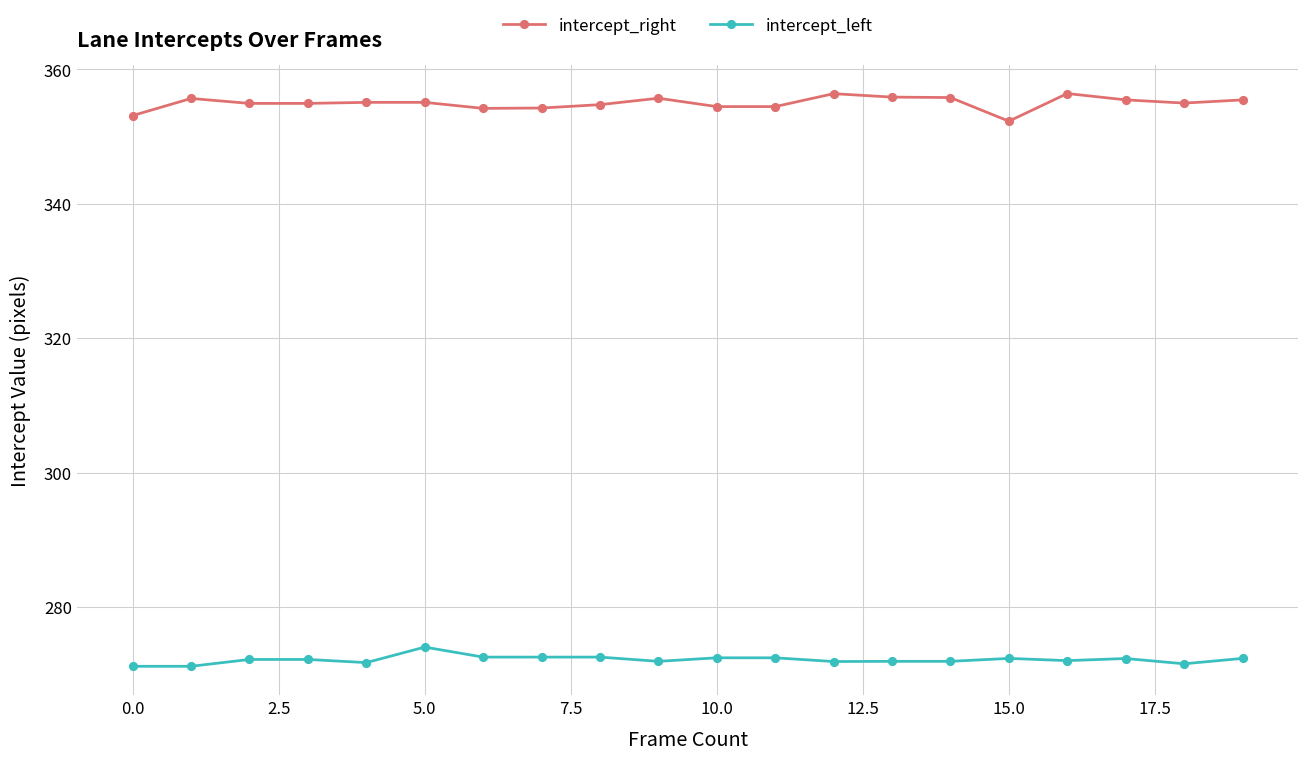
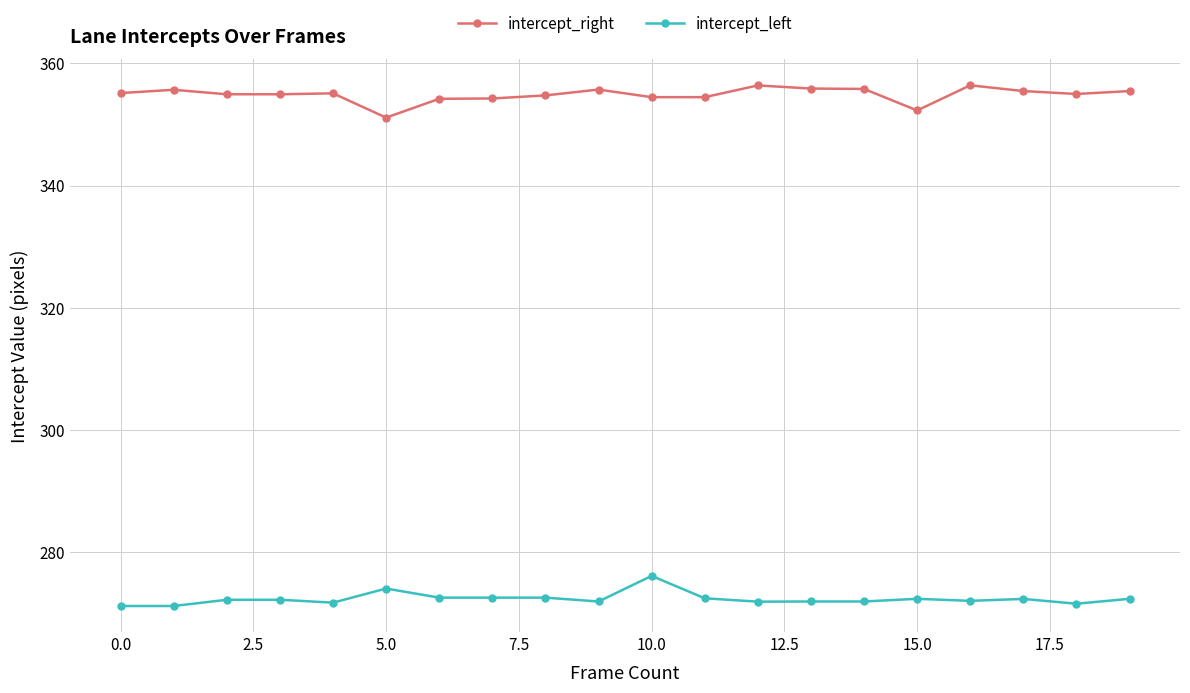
  {
    "intercept_right": {
-     "0.0": 353,
-     "5.0": 355,
+     "0.0": 355,
+     "5.0": 351,
      "10.0": 354,
      "15.0": 352
    },
    "intercept_left": {
      "0.0": 271,
      "5.0": 274,
-     "10.0": 272,
+     "10.0": 276,
      "15.0": 272
    }
  }
